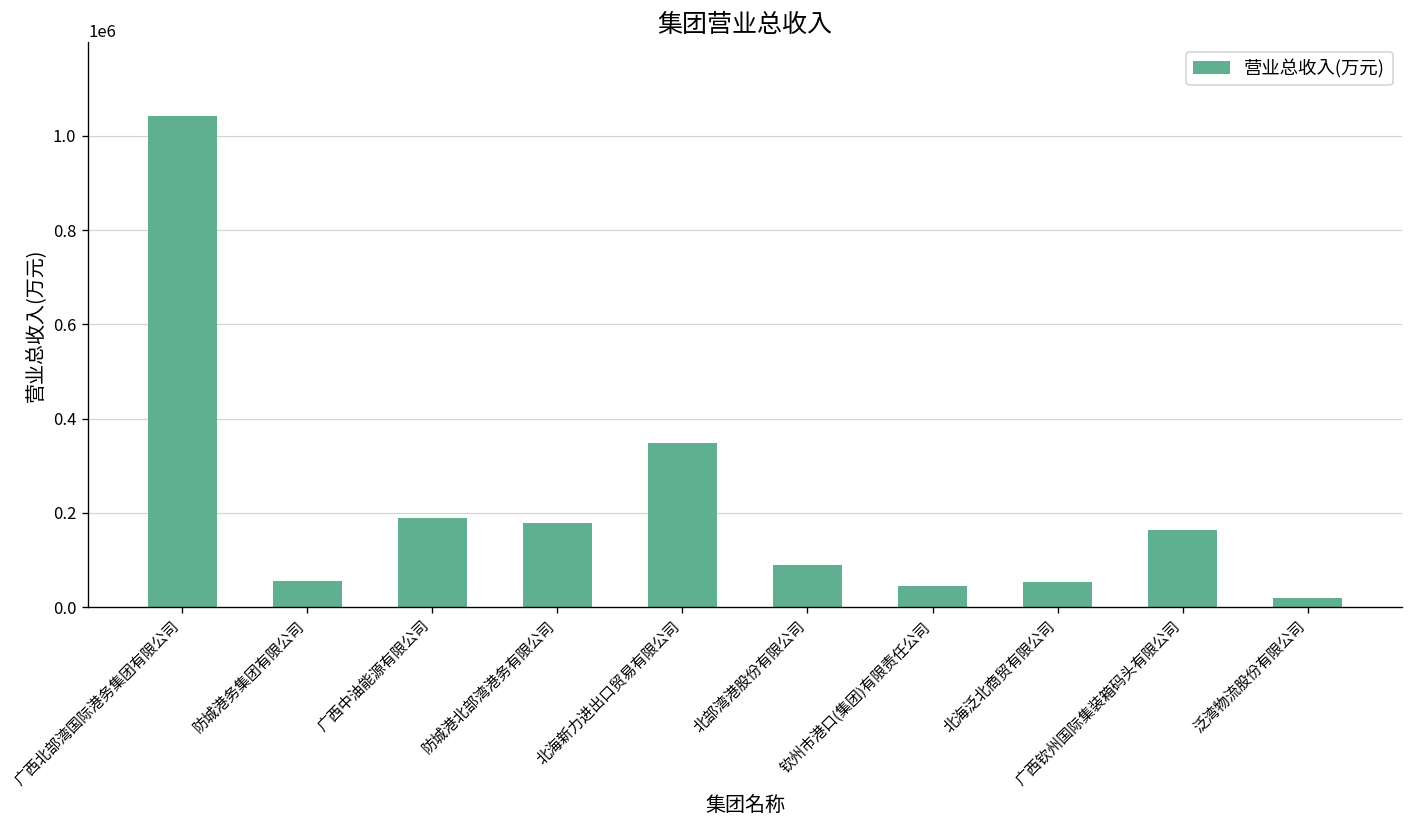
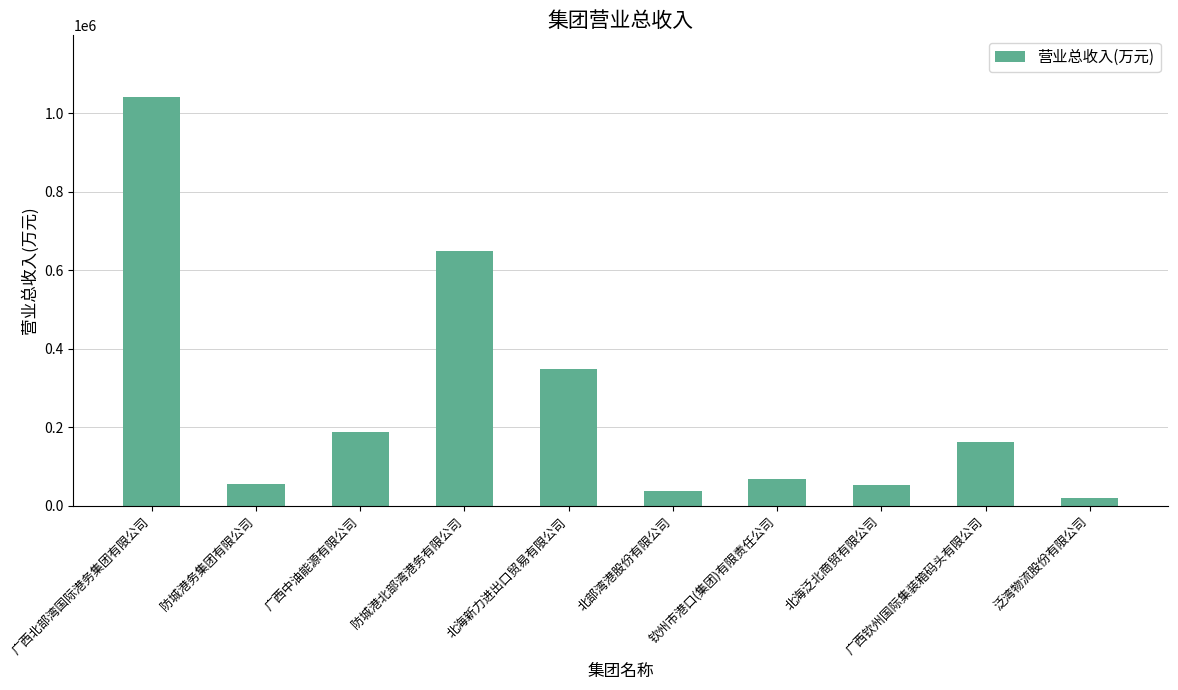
  {
    "广西北部湾国际港务集团有限公司": 1040000,
    "防城港务集团有限公司": 60000,
    "广西中油能源有限公司": 190000,
-   "防城港北部湾港务有限公司": 180000,
+   "防城港北部湾港务有限公司": 650000,
    "北海新力进出口贸易有限公司": 350000,
-   "北部湾港股份有限公司": 90000,
-   "钦州市港口(集团)有限责任公司": 40000,
+   "北部湾港股份有限公司": 40000,
+   "钦州市港口(集团)有限责任公司": 70000,
    "北海泛北商贸有限公司": 50000,
    "广西钦州国际集装箱码头有限公司": 160000,
    "泛湾物流股份有限公司": 20000
  }
